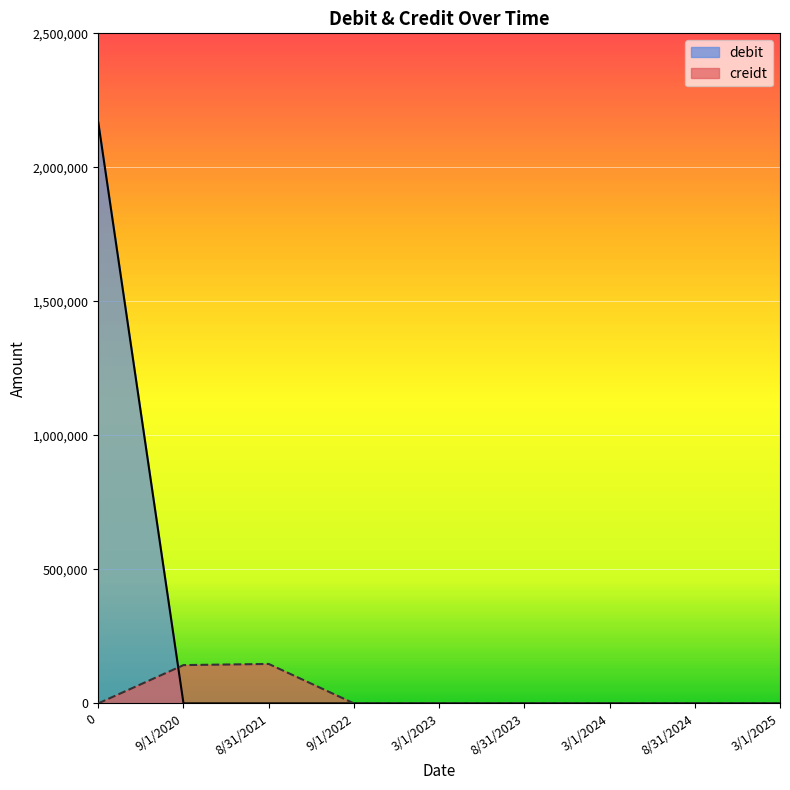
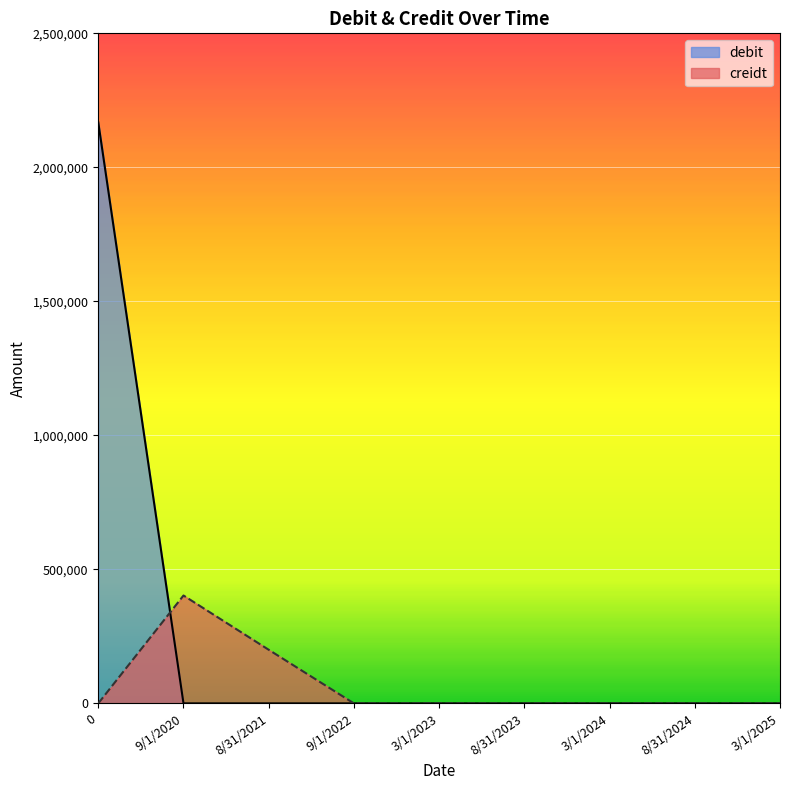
  {
    "debit": {
      "0": "2,170,000",
      "9/1/2020": "0",
      "8/31/2021": "0"
    },
    "creidt": {
      "0": "0",
-     "9/1/2020": "140,000",
-     "8/31/2021": "150,000"
+     "9/1/2020": "400,000",
+     "8/31/2021": "200,000"
    }
  }
